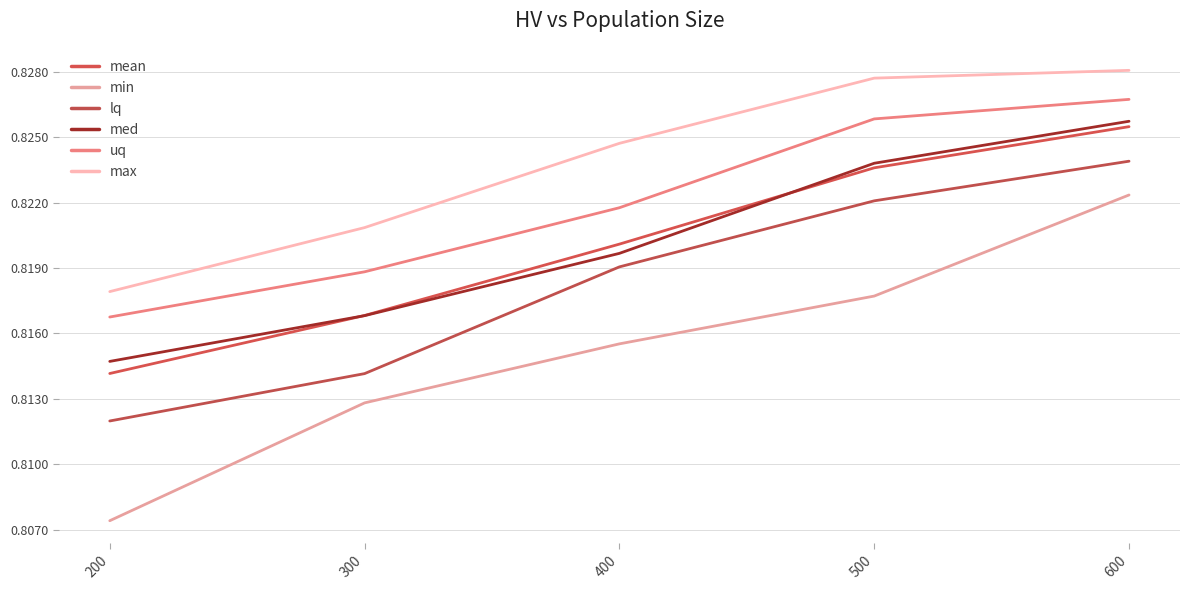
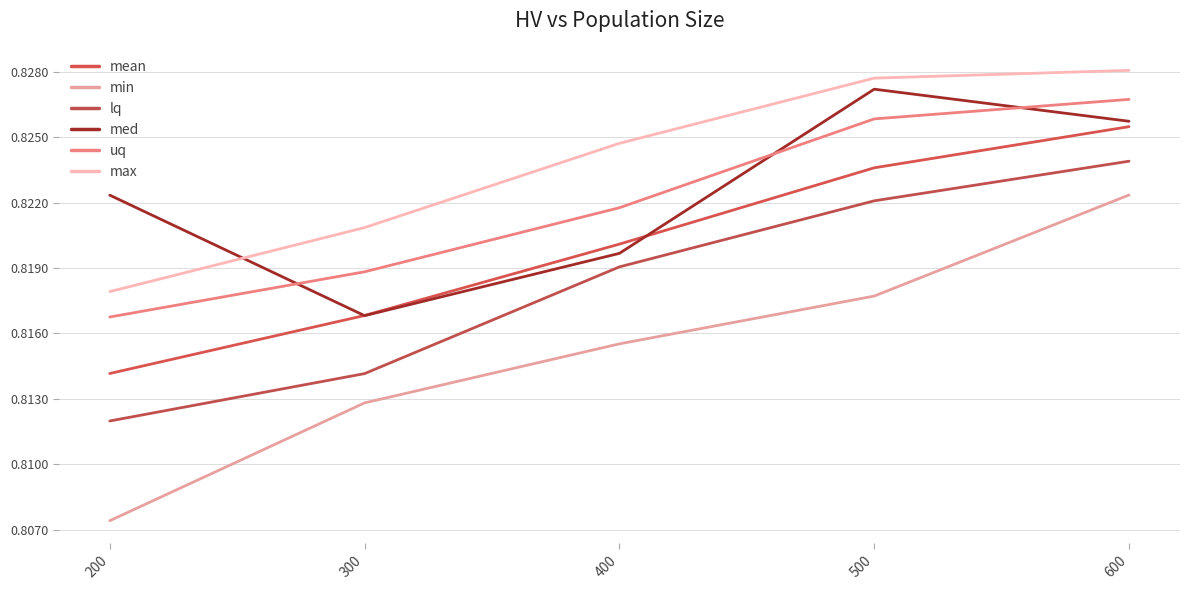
  {
    "med": {
-     "200": 0.8147,
+     "200": 0.8223,
      "400": 0.8197,
-     "500": 0.8238,
+     "500": 0.8272,
      "600": 0.8257
    }
  }
